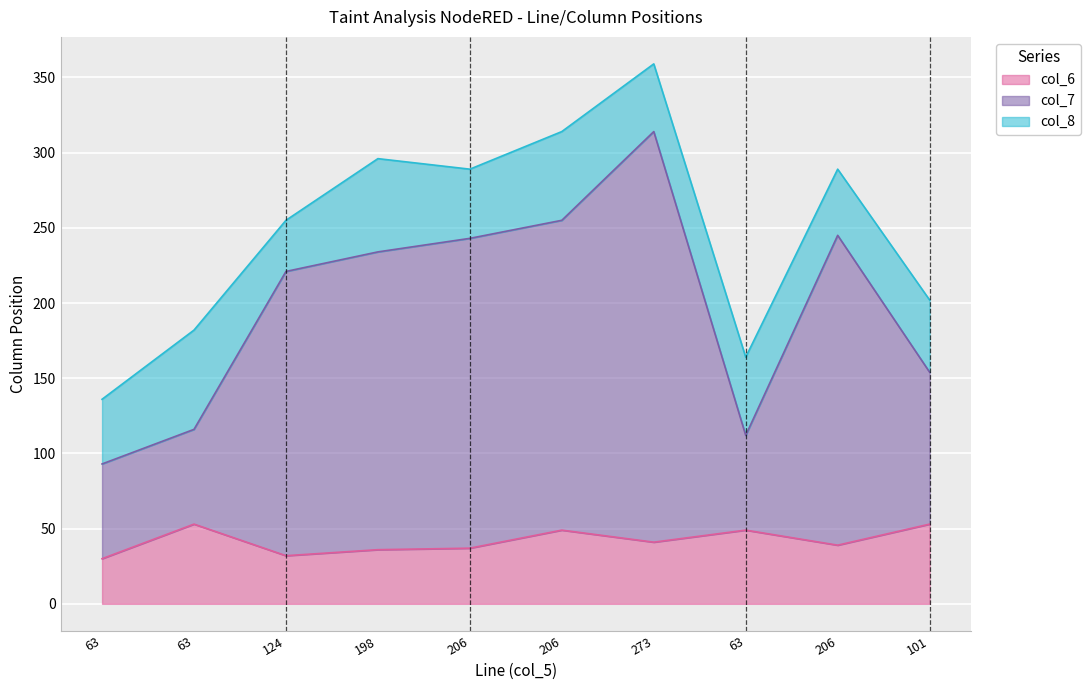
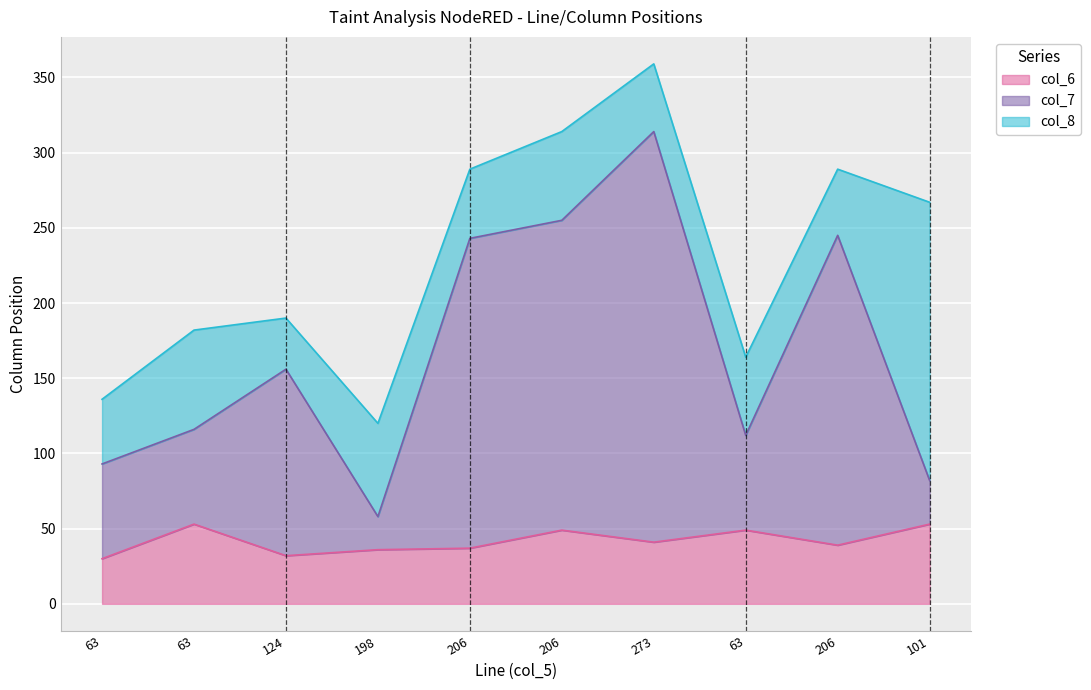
  {
    "col_6": {
      "124": 32,
      "198": 36,
      "273": 41,
      "101": 53
    },
    "col_7": {
-     "124": 189,
-     "198": 198,
+     "124": 124,
+     "198": 22,
      "273": 273,
-     "101": 101
+     "101": 29
    },
    "col_8": {
      "124": 34,
      "198": 62,
      "273": 45,
-     "101": 48
+     "101": 185
    }
  }
